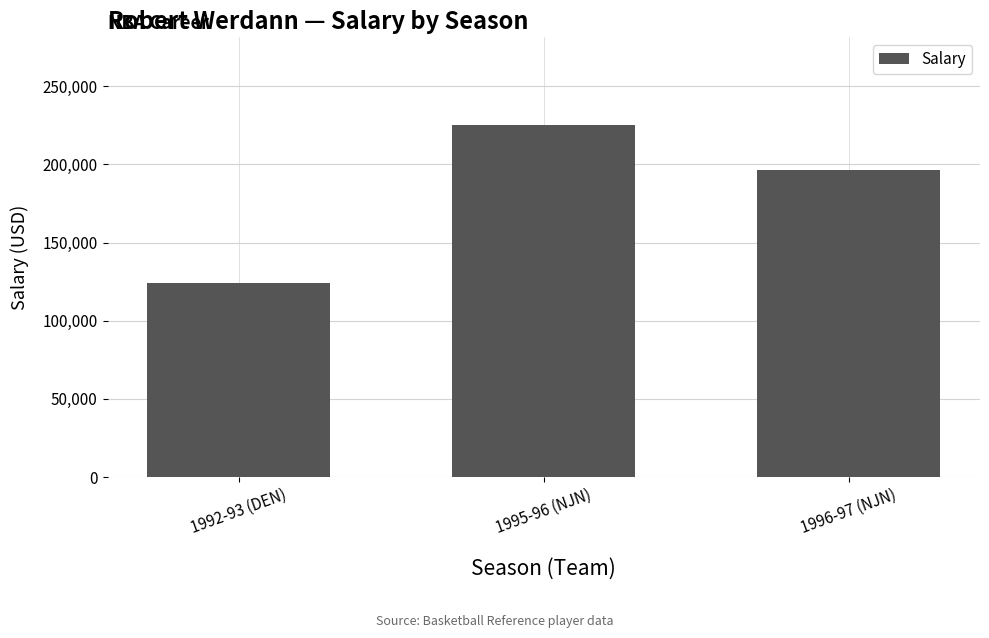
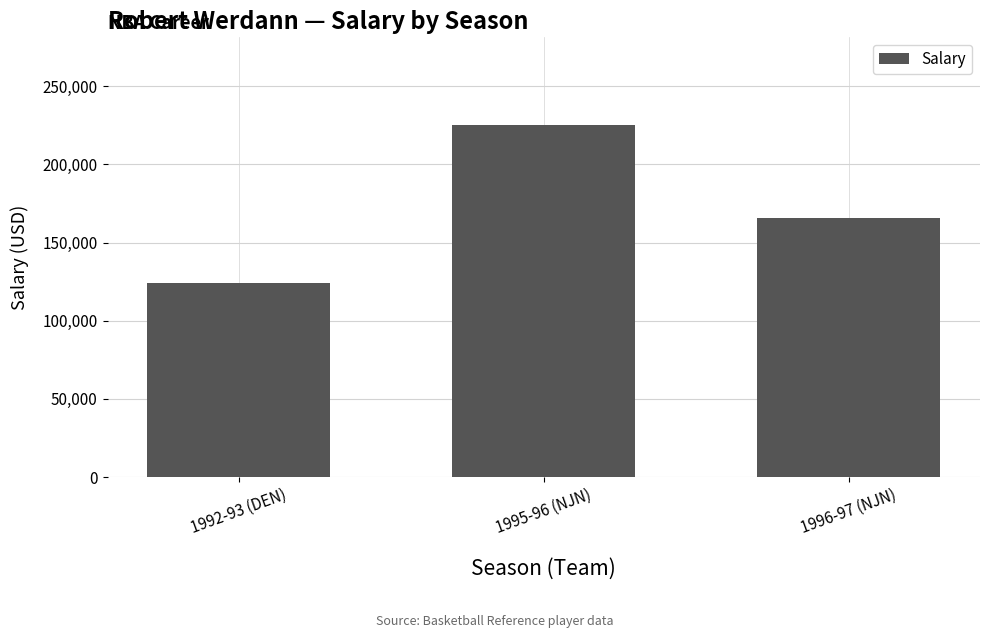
  {
    "1992-93 (DEN)": "124,000",
    "1995-96 (NJN)": "225,000",
-   "1996-97 (NJN)": "196,000"
+   "1996-97 (NJN)": "166,000"
  }
